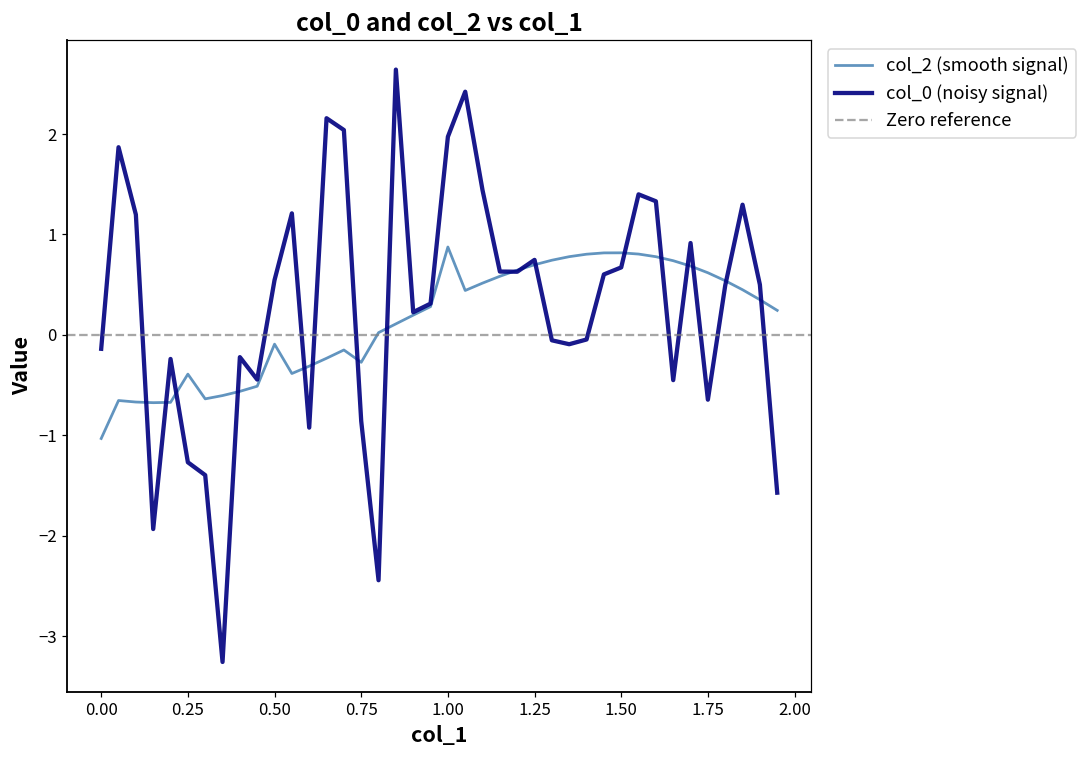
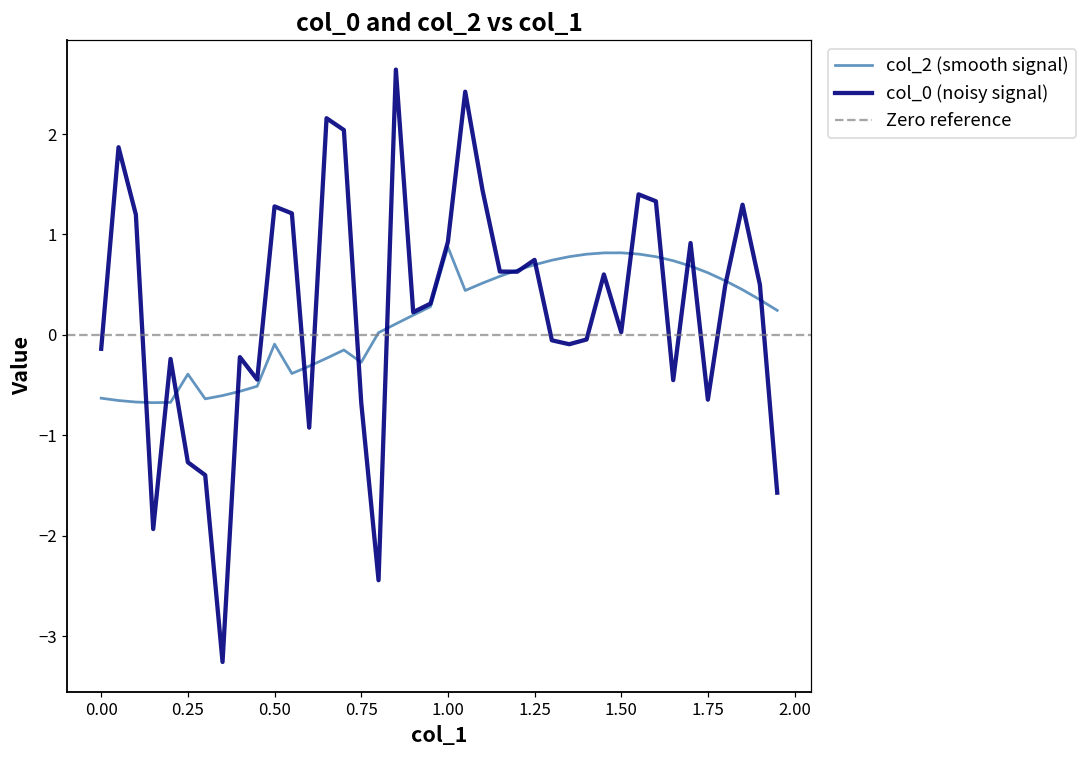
  {
    "col_2 (smooth signal)": {
-     "0.00": -1.0,
+     "0.00": -0.6,
      "0.25": -0.4,
      "0.50": -0.1,
      "0.75": -0.3,
      "1.00": 0.9,
      "1.25": 0.7,
      "1.50": 0.8,
      "1.75": 0.6
    },
    "col_0 (noisy signal)": {
      "0.00": -0.1,
      "0.25": -1.3,
-     "0.50": 0.5,
-     "0.75": -0.9,
-     "1.00": 2.0,
+     "0.50": 1.3,
+     "0.75": -0.7,
+     "1.00": 0.9,
      "1.25": 0.7,
-     "1.50": 0.7,
+     "1.50": 0.0,
      "1.75": -0.6
    }
  }
